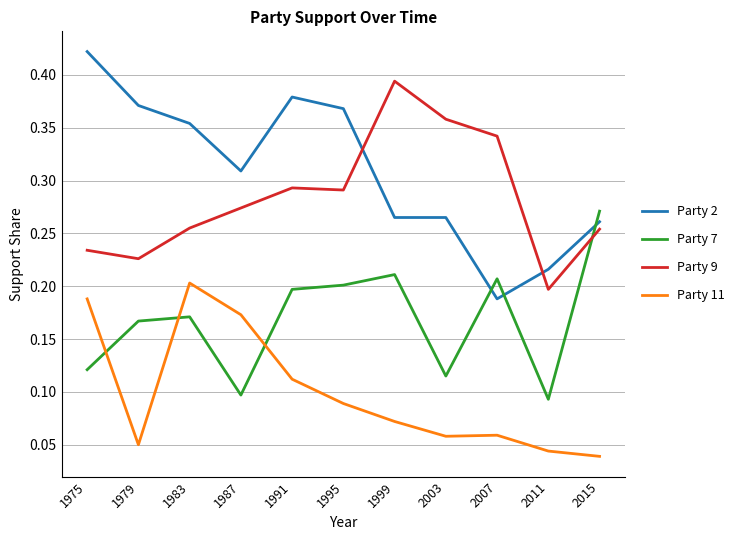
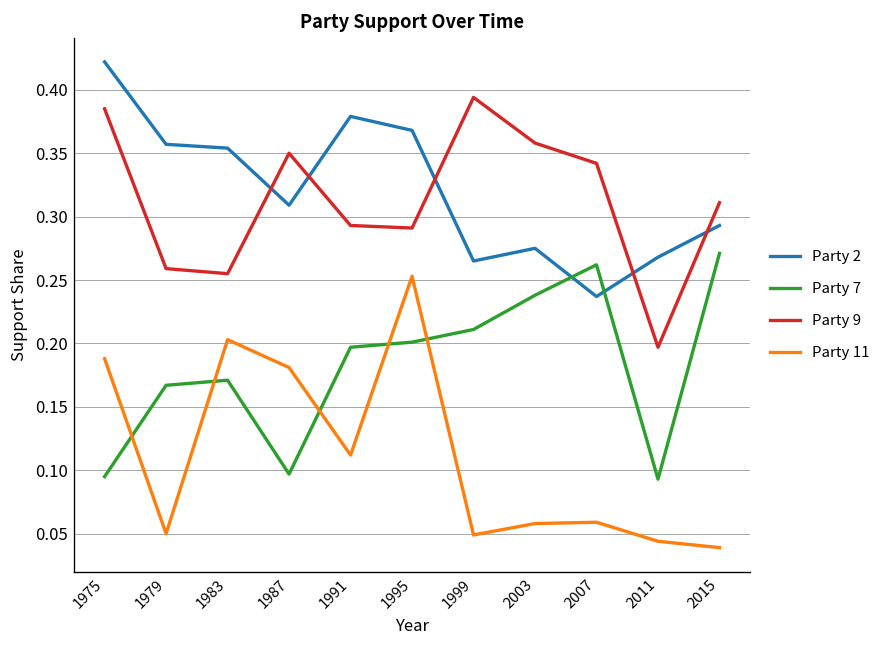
  {
    "Party 2": {
      "1975": 0.422,
-     "1979": 0.371,
+     "1979": 0.357,
      "1983": 0.354,
      "1987": 0.309,
      "1991": 0.379,
      "1995": 0.368,
      "1999": 0.265,
-     "2003": 0.265,
-     "2007": 0.188,
-     "2011": 0.216,
-     "2015": 0.261
+     "2003": 0.275,
+     "2007": 0.237,
+     "2011": 0.268,
+     "2015": 0.293
    },
    "Party 7": {
-     "1975": 0.121,
+     "1975": 0.095,
      "1979": 0.167,
      "1983": 0.171,
      "1987": 0.097,
      "1991": 0.197,
      "1995": 0.201,
      "1999": 0.211,
-     "2003": 0.115,
-     "2007": 0.207,
+     "2003": 0.238,
+     "2007": 0.262,
      "2011": 0.093,
      "2015": 0.271
    },
    "Party 9": {
-     "1975": 0.234,
-     "1979": 0.226,
+     "1975": 0.385,
+     "1979": 0.259,
      "1983": 0.255,
-     "1987": 0.274,
+     "1987": 0.350,
      "1991": 0.293,
      "1995": 0.291,
      "1999": 0.394,
      "2003": 0.358,
      "2007": 0.342,
      "2011": 0.197,
-     "2015": 0.254
+     "2015": 0.311
    },
    "Party 11": {
      "1975": 0.188,
      "1979": 0.050,
      "1983": 0.203,
-     "1987": 0.173,
+     "1987": 0.181,
      "1991": 0.112,
-     "1995": 0.089,
-     "1999": 0.072,
+     "1995": 0.253,
+     "1999": 0.049,
      "2003": 0.058,
      "2007": 0.059,
      "2011": 0.044,
      "2015": 0.039
    }
  }
